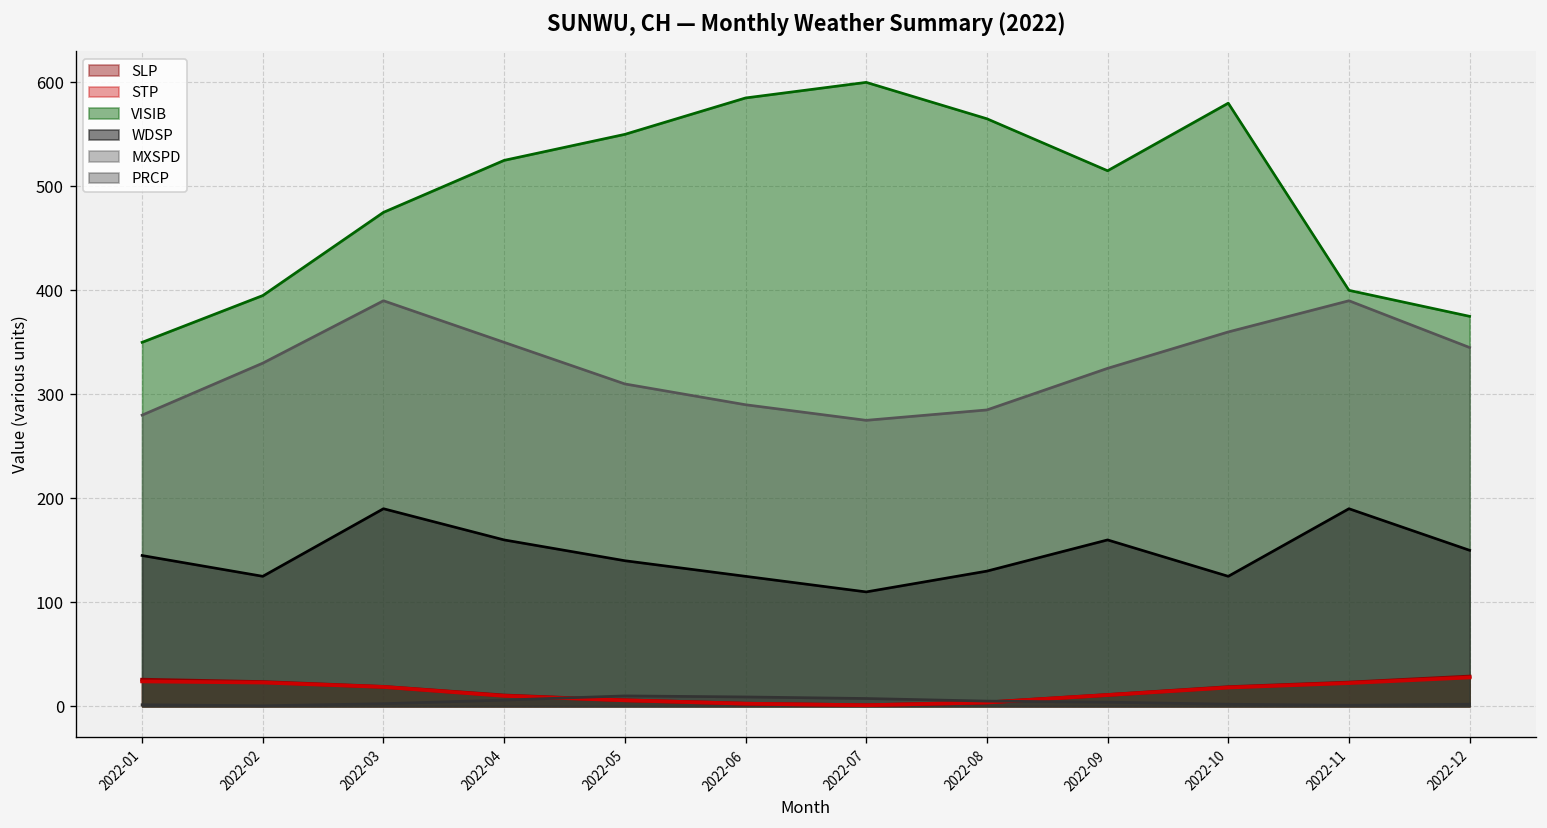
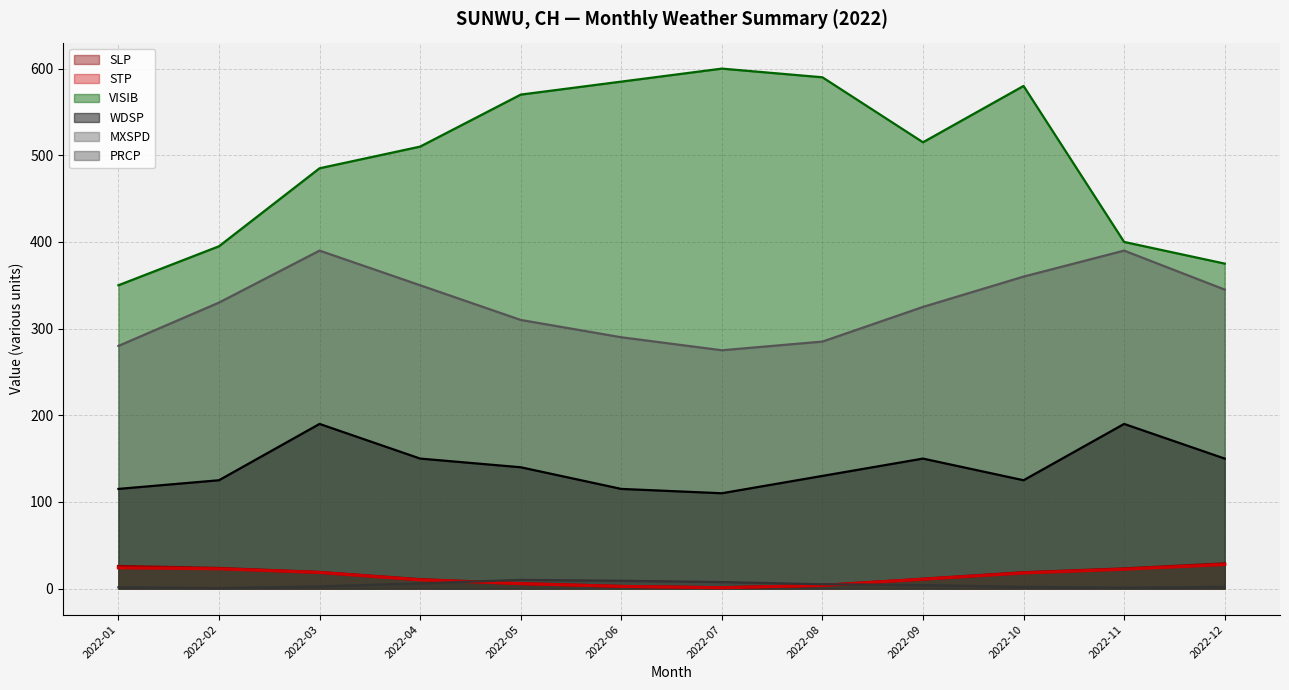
  {
    "VISIB": {
      "2022-01": 350,
      "2022-02": 400,
-     "2022-03": 475,
-     "2022-04": 530,
-     "2022-05": 550,
+     "2022-03": 485,
+     "2022-04": 510,
+     "2022-05": 570,
      "2022-06": 590,
      "2022-07": 600,
-     "2022-08": 570,
+     "2022-08": 590,
      "2022-09": 520,
      "2022-10": 580,
      "2022-11": 400,
      "2022-12": 380
    },
    "WDSP": {
-     "2022-01": 150,
+     "2022-01": 110,
      "2022-02": 130,
      "2022-03": 190,
-     "2022-04": 160,
+     "2022-04": 150,
      "2022-05": 140,
-     "2022-06": 130,
+     "2022-06": 110,
      "2022-07": 110,
      "2022-08": 130,
-     "2022-09": 160,
+     "2022-09": 150,
      "2022-10": 130,
      "2022-11": 190,
      "2022-12": 150
    }
  }
